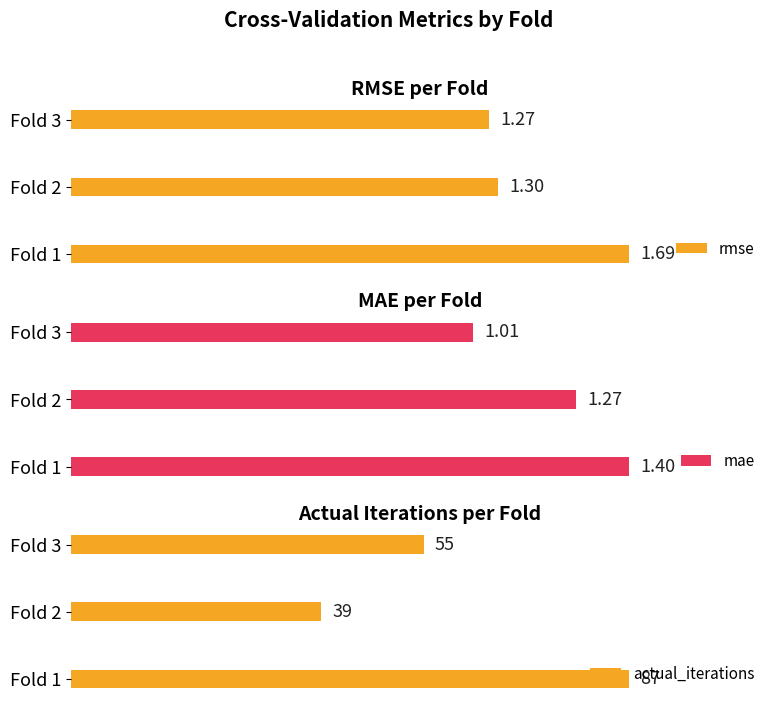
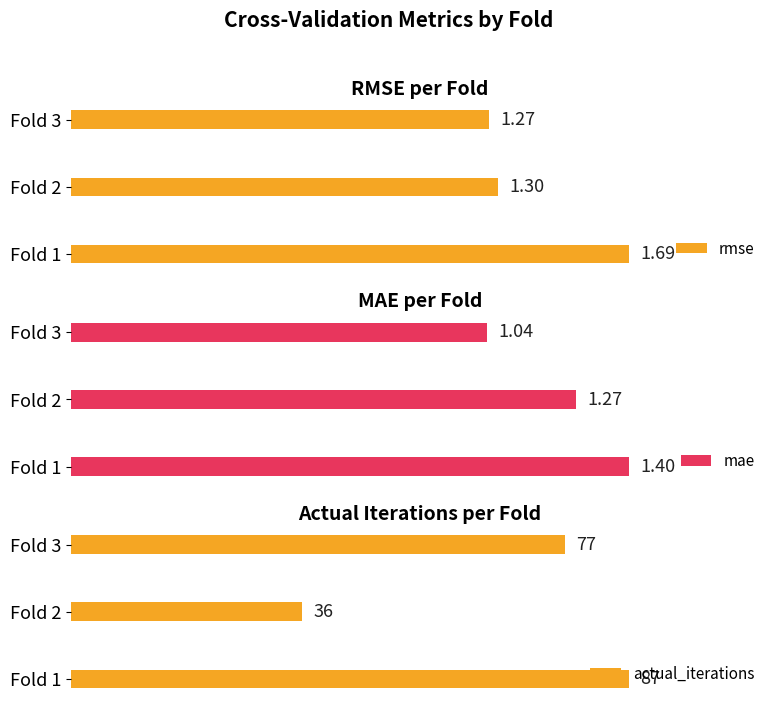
  {
    "RMSE per Fold": {
      "Fold 3": 1.27,
      "Fold 2": 1.30,
      "Fold 1": 1.69
    },
    "MAE per Fold": {
-     "Fold 3": 1.01,
+     "Fold 3": 1.04,
      "Fold 2": 1.27,
      "Fold 1": 1.40
    },
    "Actual Iterations per Fold": {
-     "Fold 3": 55,
-     "Fold 2": 39,
+     "Fold 3": 77,
+     "Fold 2": 36,
      "Fold 1": 87
    }
  }
